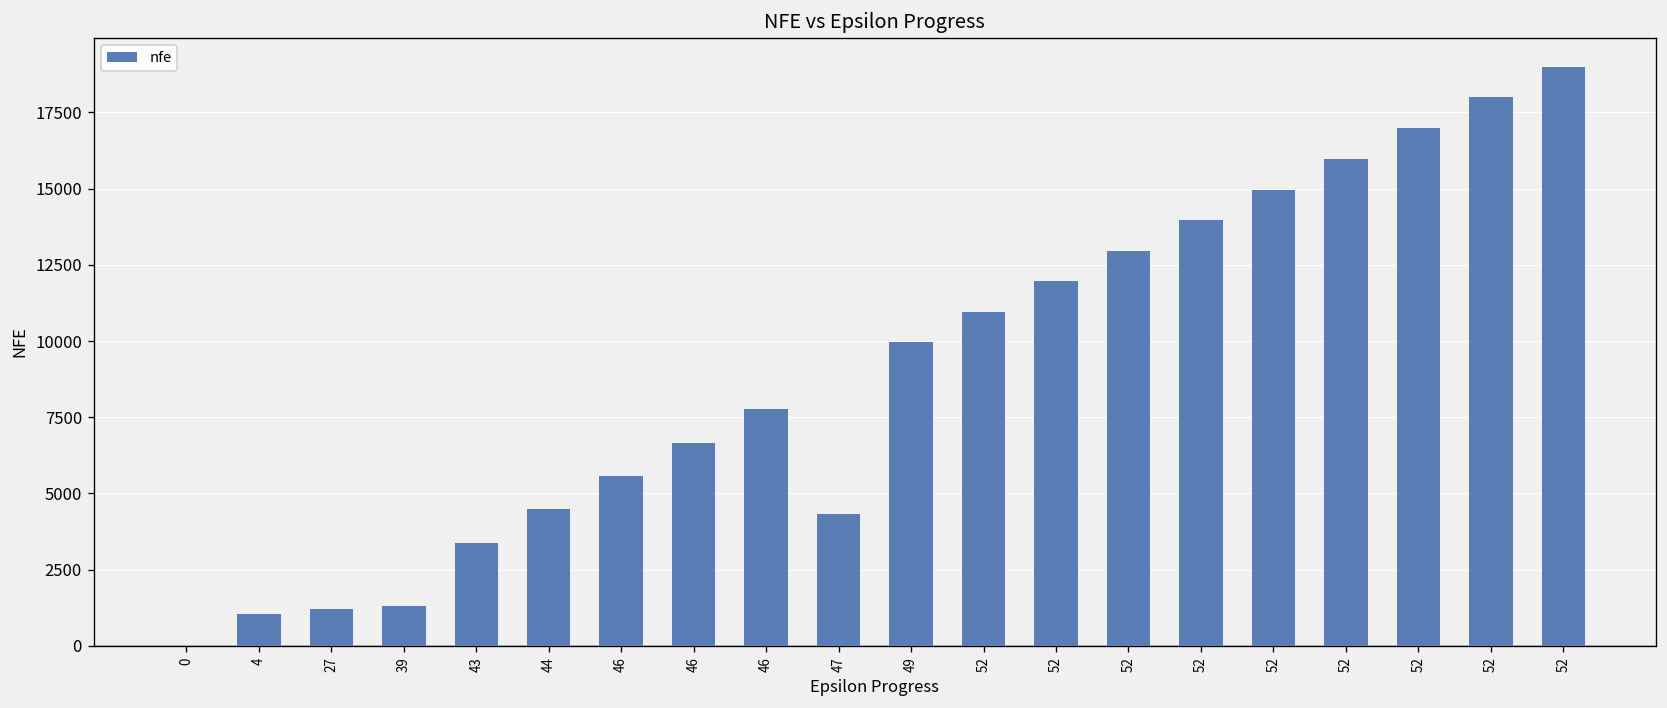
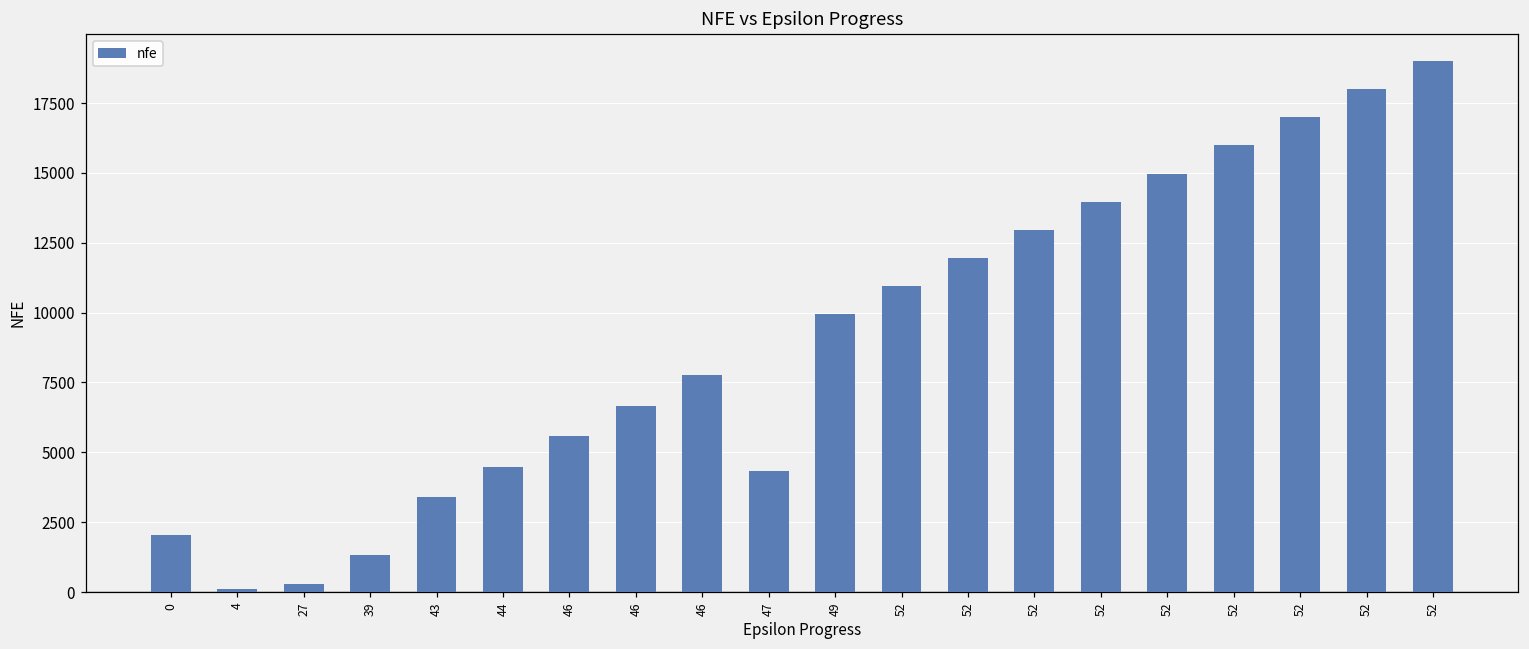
  {
-   "0": 0,
-   "4": 1000,
-   "27": 1200,
+   "0": 2100,
+   "4": 100,
+   "27": 300,
    "39": 1300,
    "43": 3400,
    "44": 4500,
    "47": 4300,
    "49": 10000
  }
